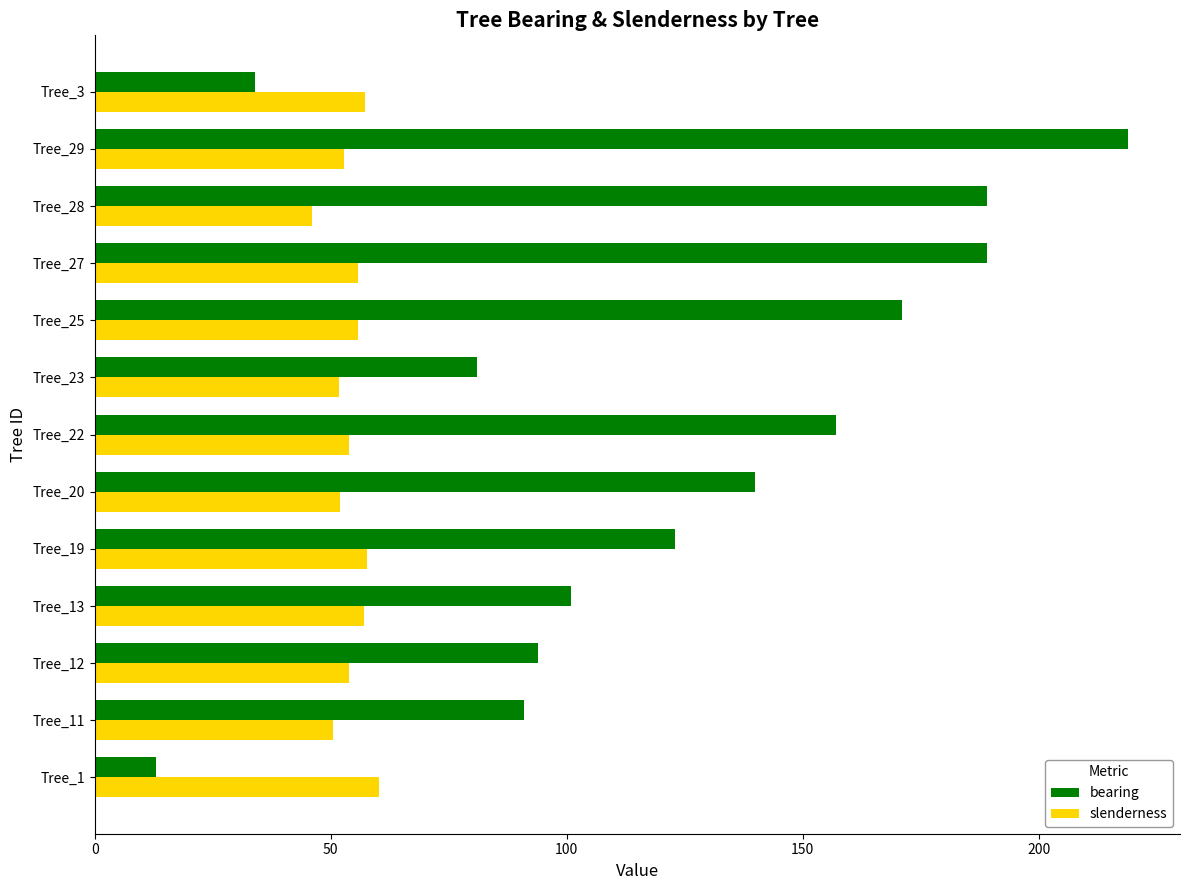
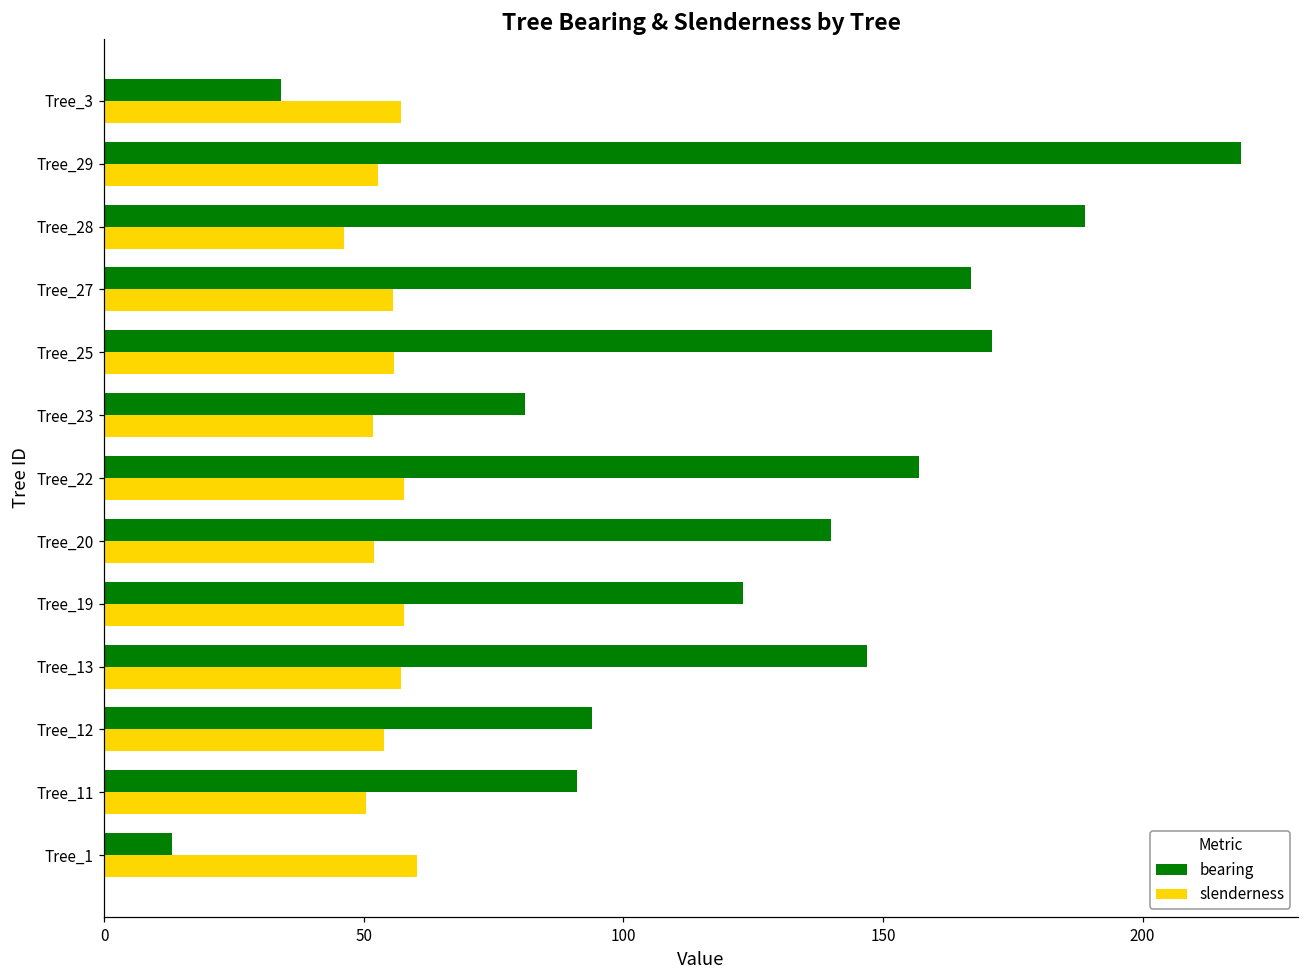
  {
    "bearing": {
      "Tree_3": 34,
      "Tree_29": 219,
      "Tree_28": 189,
-     "Tree_27": 189,
+     "Tree_27": 167,
      "Tree_25": 171,
      "Tree_23": 81,
      "Tree_22": 157,
      "Tree_20": 140,
      "Tree_19": 123,
-     "Tree_13": 101,
+     "Tree_13": 147,
      "Tree_12": 94,
      "Tree_11": 91,
      "Tree_1": 13
    },
    "slenderness": {
      "Tree_3": 57,
      "Tree_29": 53,
      "Tree_28": 46,
      "Tree_27": 56,
      "Tree_25": 56,
      "Tree_23": 52,
-     "Tree_22": 54,
+     "Tree_22": 58,
      "Tree_20": 52,
      "Tree_19": 58,
      "Tree_13": 57,
      "Tree_12": 54,
      "Tree_11": 50,
      "Tree_1": 60
    }
  }
